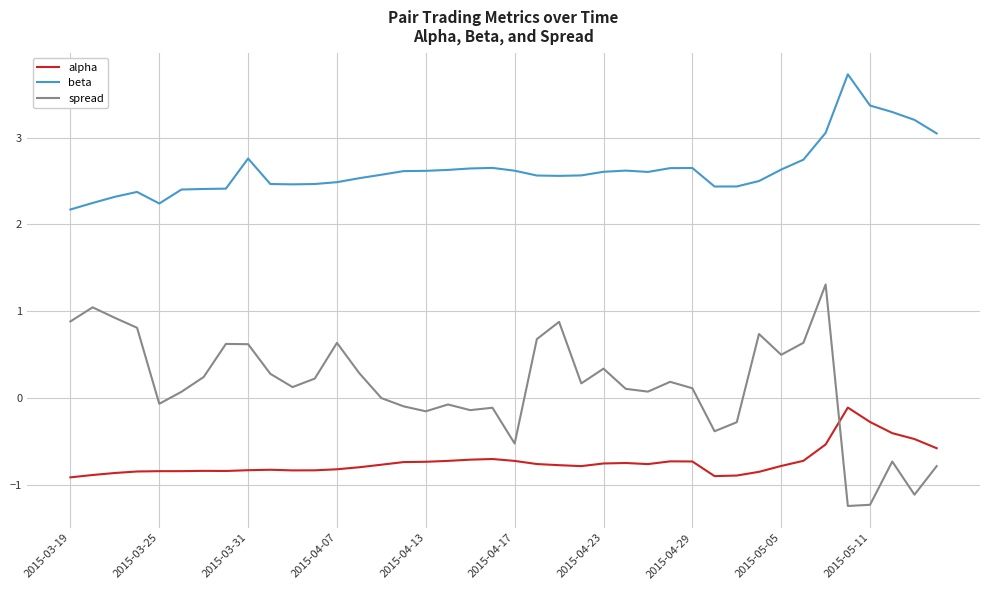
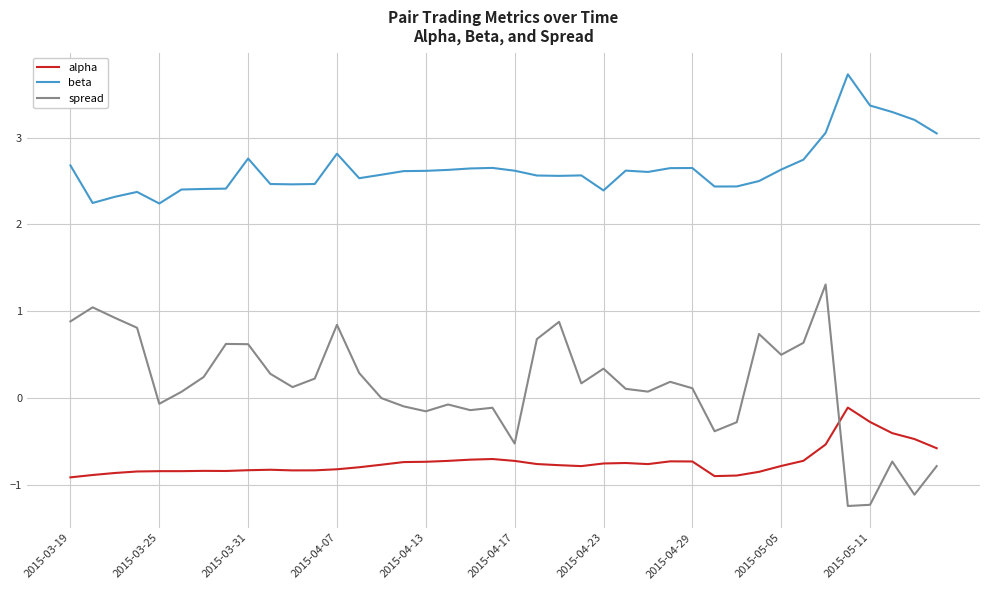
  {
    "alpha": {
      "2015-03-19": -0.9,
      "2015-03-25": -0.8,
      "2015-03-31": -0.8,
      "2015-04-07": -0.8,
      "2015-04-13": -0.7,
      "2015-04-17": -0.7,
      "2015-04-23": -0.8,
      "2015-04-29": -0.7,
      "2015-05-05": -0.8,
      "2015-05-11": -0.3
    },
    "beta": {
-     "2015-03-19": 2.2,
+     "2015-03-19": 2.7,
      "2015-03-25": 2.2,
      "2015-03-31": 2.8,
-     "2015-04-07": 2.5,
+     "2015-04-07": 2.8,
      "2015-04-13": 2.6,
      "2015-04-17": 2.6,
-     "2015-04-23": 2.6,
+     "2015-04-23": 2.4,
      "2015-04-29": 2.6,
      "2015-05-05": 2.6,
      "2015-05-11": 3.4
    },
    "spread": {
      "2015-03-19": 0.9,
      "2015-03-25": -0.1,
      "2015-03-31": 0.6,
-     "2015-04-07": 0.6,
+     "2015-04-07": 0.8,
      "2015-04-13": -0.2,
      "2015-04-17": -0.5,
      "2015-04-23": 0.3,
      "2015-04-29": 0.1,
      "2015-05-05": 0.5,
      "2015-05-11": -1.2
    }
  }
